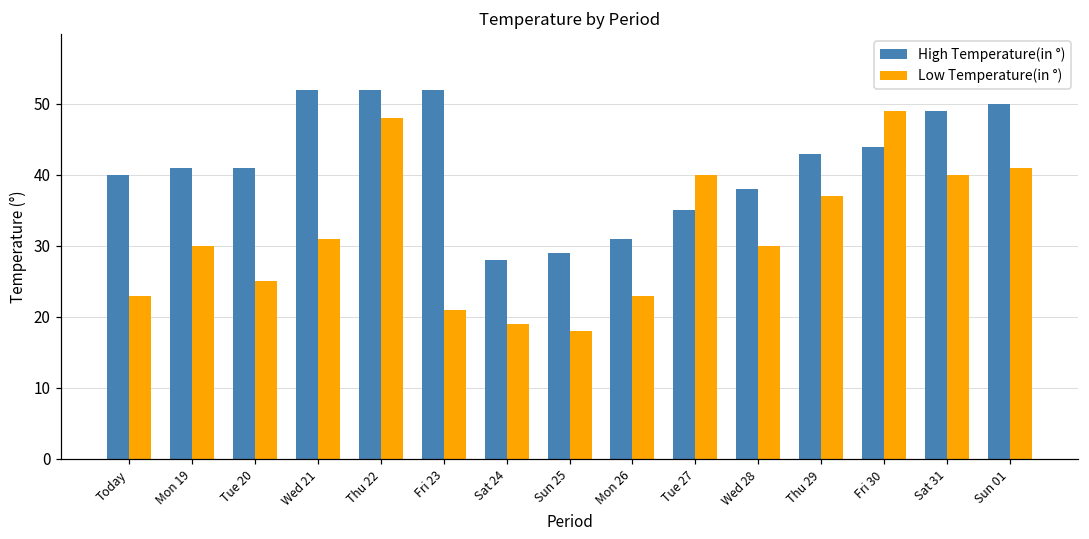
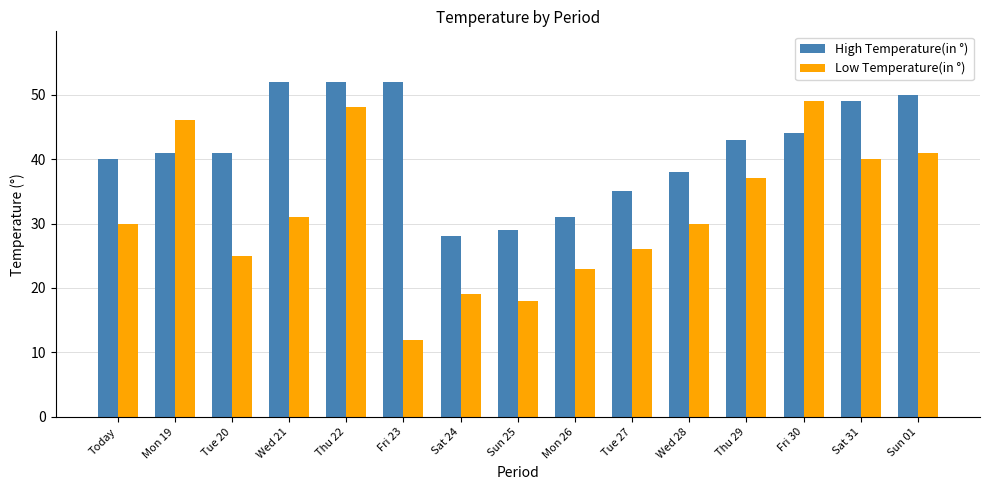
  {
    "High Temperature(in °)": {
      "Today": 40,
      "Mon 19": 41,
      "Tue 20": 41,
      "Wed 21": 52,
      "Thu 22": 52,
      "Fri 23": 52,
      "Sat 24": 28,
      "Sun 25": 29,
      "Mon 26": 31,
      "Tue 27": 35,
      "Wed 28": 38,
      "Thu 29": 43,
      "Fri 30": 44,
      "Sat 31": 49,
      "Sun 01": 50
    },
    "Low Temperature(in °)": {
-     "Today": 23,
-     "Mon 19": 30,
+     "Today": 30,
+     "Mon 19": 46,
      "Tue 20": 25,
      "Wed 21": 31,
      "Thu 22": 48,
-     "Fri 23": 21,
+     "Fri 23": 12,
      "Sat 24": 19,
      "Sun 25": 18,
      "Mon 26": 23,
-     "Tue 27": 40,
+     "Tue 27": 26,
      "Wed 28": 30,
      "Thu 29": 37,
      "Fri 30": 49,
      "Sat 31": 40,
      "Sun 01": 41
    }
  }
